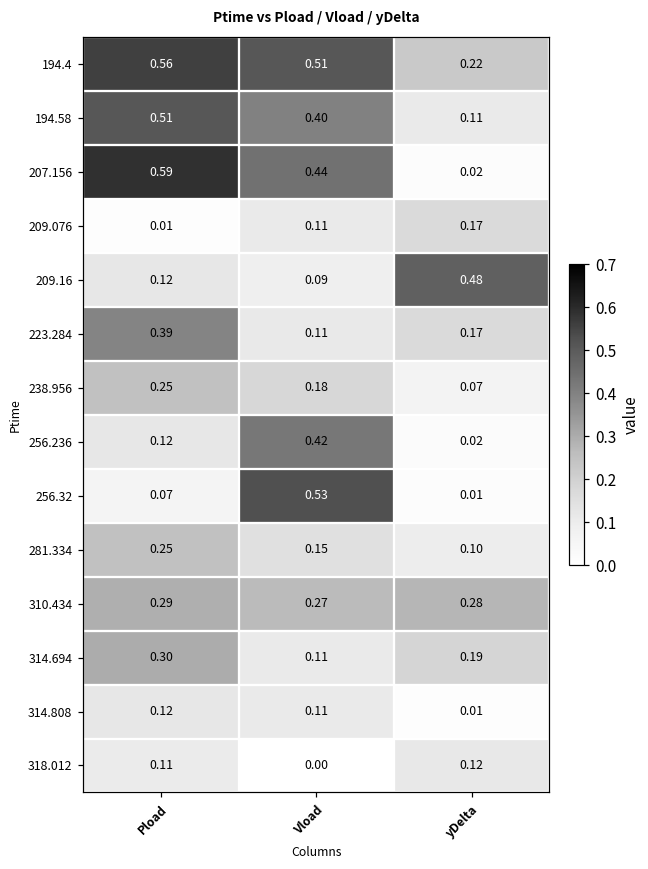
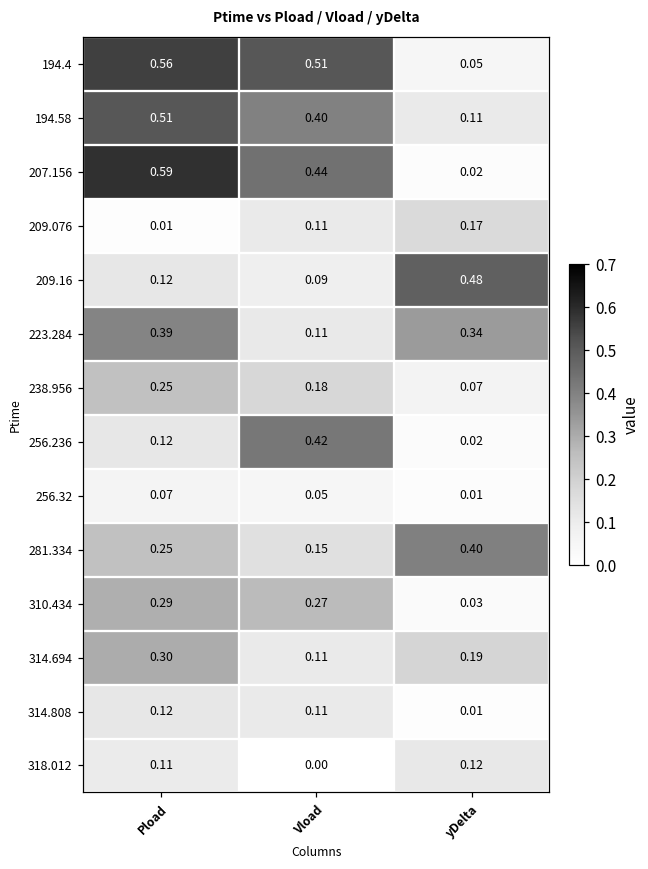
  {
    "194.4": {
      "Pload": 0.56,
      "Vload": 0.51,
-     "yDelta": 0.22
+     "yDelta": 0.05
    },
    "194.58": {
      "Pload": 0.51,
      "Vload": 0.40,
      "yDelta": 0.11
    },
    "207.156": {
      "Pload": 0.59,
      "Vload": 0.44,
      "yDelta": 0.02
    },
    "209.076": {
      "Pload": 0.01,
      "Vload": 0.11,
      "yDelta": 0.17
    },
    "209.16": {
      "Pload": 0.12,
      "Vload": 0.09,
      "yDelta": 0.48
    },
    "223.284": {
      "Pload": 0.39,
      "Vload": 0.11,
-     "yDelta": 0.17
+     "yDelta": 0.34
    },
    "238.956": {
      "Pload": 0.25,
      "Vload": 0.18,
      "yDelta": 0.07
    },
    "256.236": {
      "Pload": 0.12,
      "Vload": 0.42,
      "yDelta": 0.02
    },
    "256.32": {
      "Pload": 0.07,
-     "Vload": 0.53,
+     "Vload": 0.05,
      "yDelta": 0.01
    },
    "281.334": {
      "Pload": 0.25,
      "Vload": 0.15,
-     "yDelta": 0.10
+     "yDelta": 0.40
    },
    "310.434": {
      "Pload": 0.29,
      "Vload": 0.27,
-     "yDelta": 0.28
+     "yDelta": 0.03
    },
    "314.694": {
      "Pload": 0.30,
      "Vload": 0.11,
      "yDelta": 0.19
    },
    "314.808": {
      "Pload": 0.12,
      "Vload": 0.11,
      "yDelta": 0.01
    },
    "318.012": {
      "Pload": 0.11,
      "Vload": 0.00,
      "yDelta": 0.12
    }
  }
